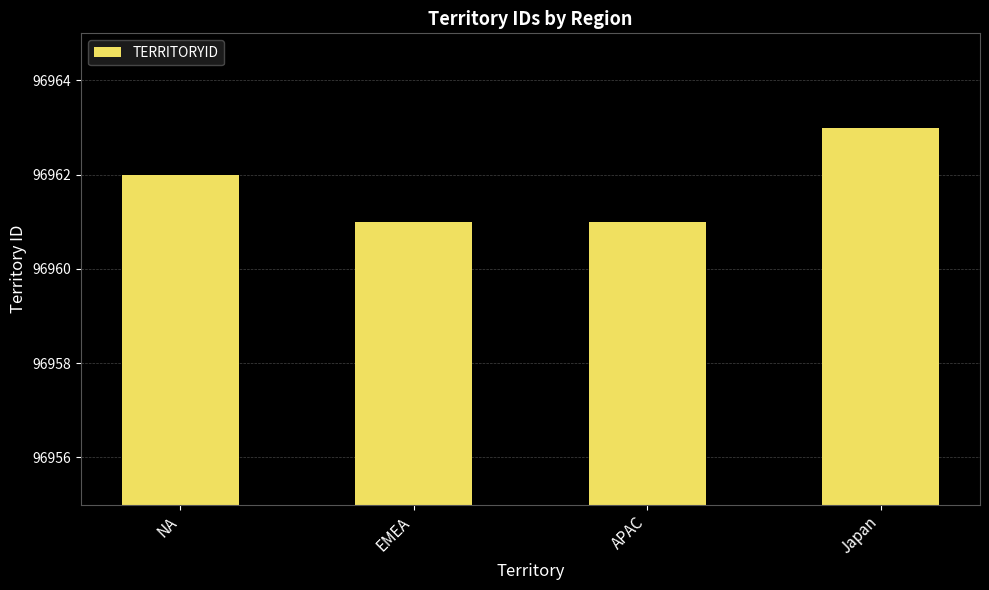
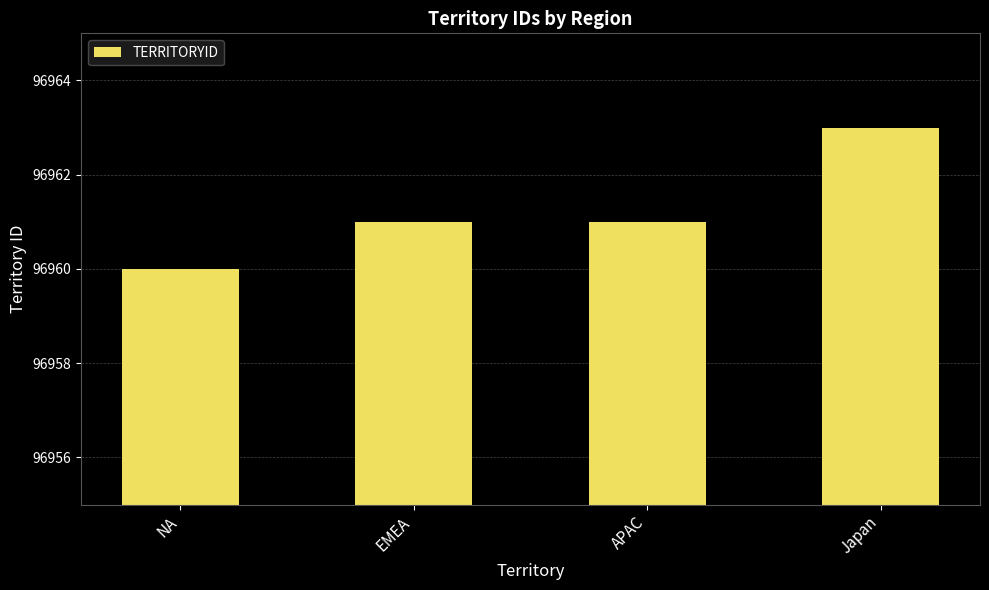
  {
-   "NA": 96962,
+   "NA": 96960,
    "EMEA": 96961,
    "APAC": 96961,
    "Japan": 96963
  }
